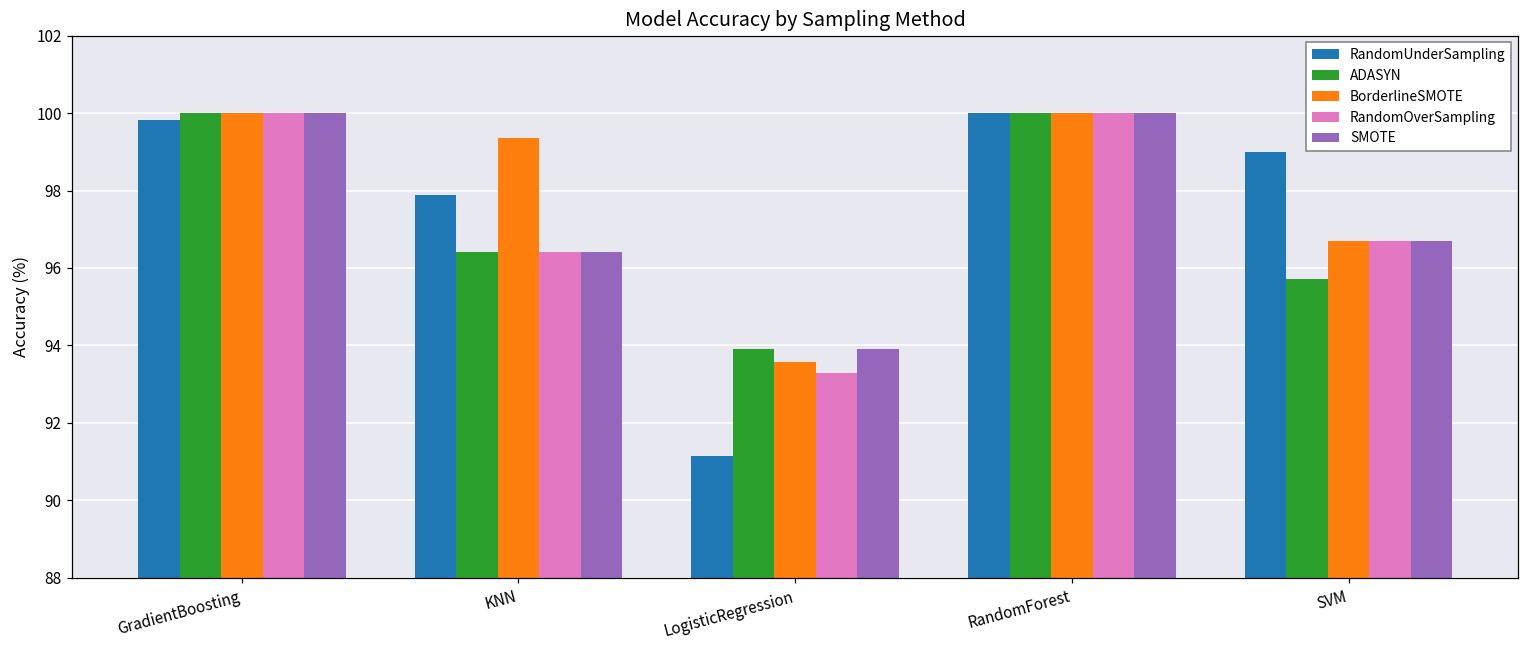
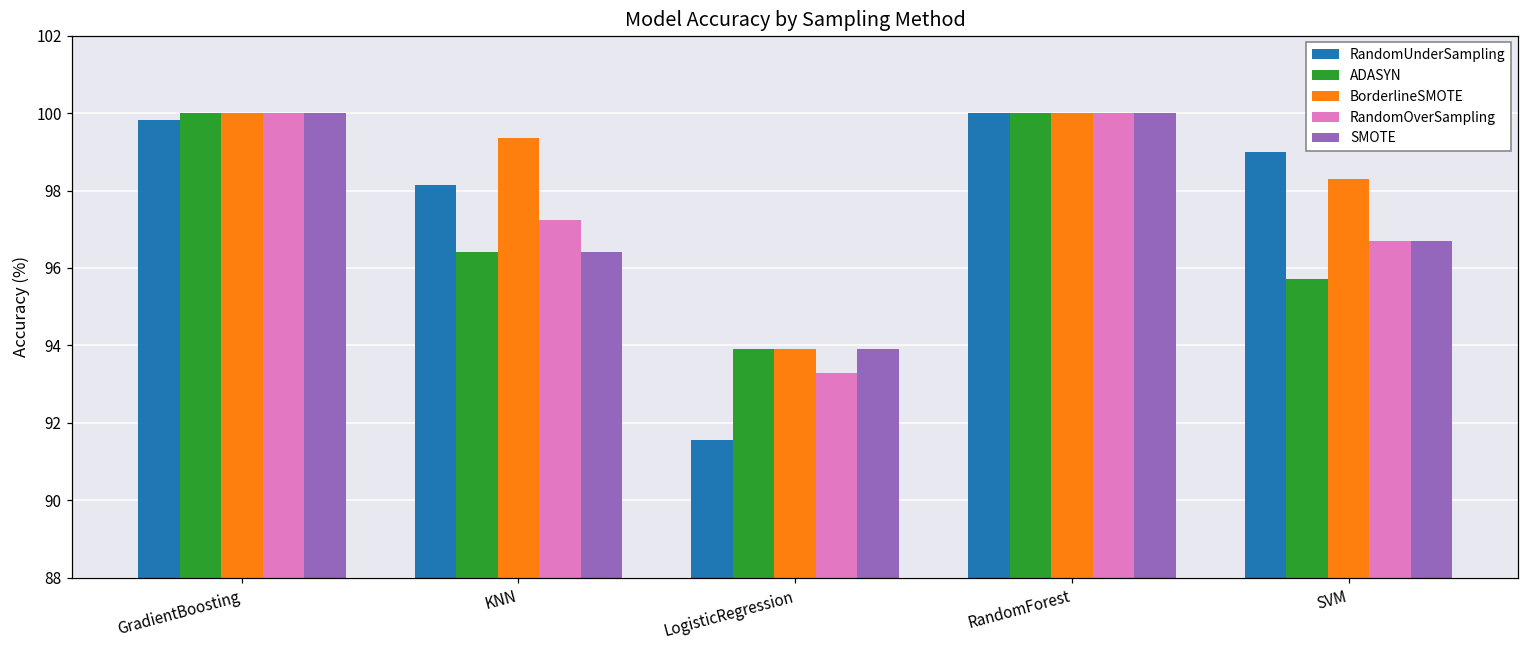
  {
    "RandomUnderSampling": {
      "GradientBoosting": 99.8,
-     "KNN": 97.9,
-     "LogisticRegression": 91.1,
+     "KNN": 98.1,
+     "LogisticRegression": 91.6,
      "RandomForest": 100.0,
      "SVM": 99.0
    },
    "ADASYN": {
      "GradientBoosting": 100.0,
      "KNN": 96.4,
      "LogisticRegression": 93.9,
      "RandomForest": 100.0,
      "SVM": 95.7
    },
    "BorderlineSMOTE": {
      "GradientBoosting": 100.0,
      "KNN": 99.3,
-     "LogisticRegression": 93.6,
+     "LogisticRegression": 93.9,
      "RandomForest": 100.0,
-     "SVM": 96.7
+     "SVM": 98.3
    },
    "RandomOverSampling": {
      "GradientBoosting": 100.0,
-     "KNN": 96.4,
+     "KNN": 97.2,
      "LogisticRegression": 93.3,
      "RandomForest": 100.0,
      "SVM": 96.7
    },
    "SMOTE": {
      "GradientBoosting": 100.0,
      "KNN": 96.4,
      "LogisticRegression": 93.9,
      "RandomForest": 100.0,
      "SVM": 96.7
    }
  }
